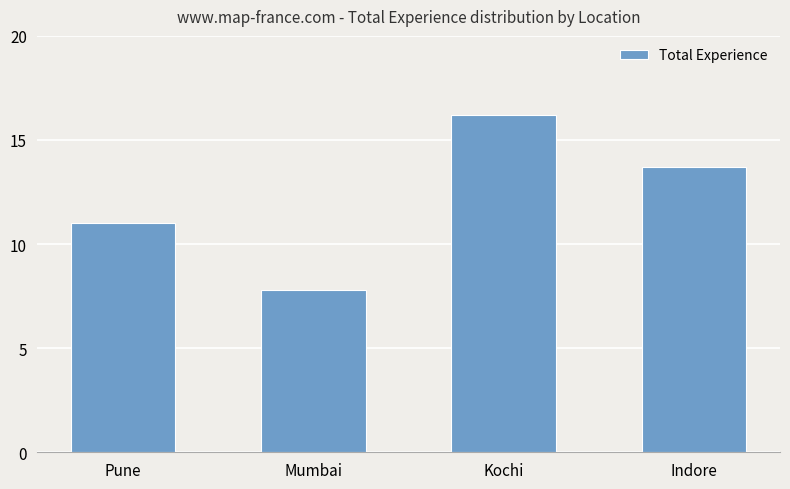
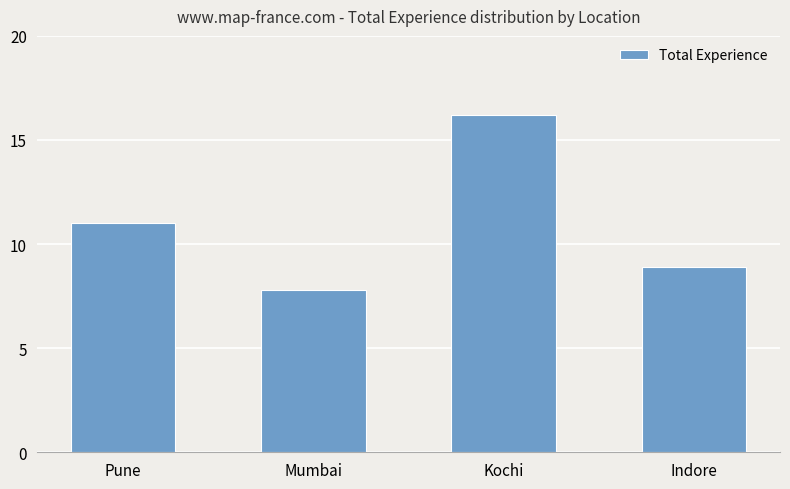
  {
    "Pune": 11.0,
    "Mumbai": 7.8,
    "Kochi": 16.2,
-   "Indore": 13.7
+   "Indore": 8.9
  }
